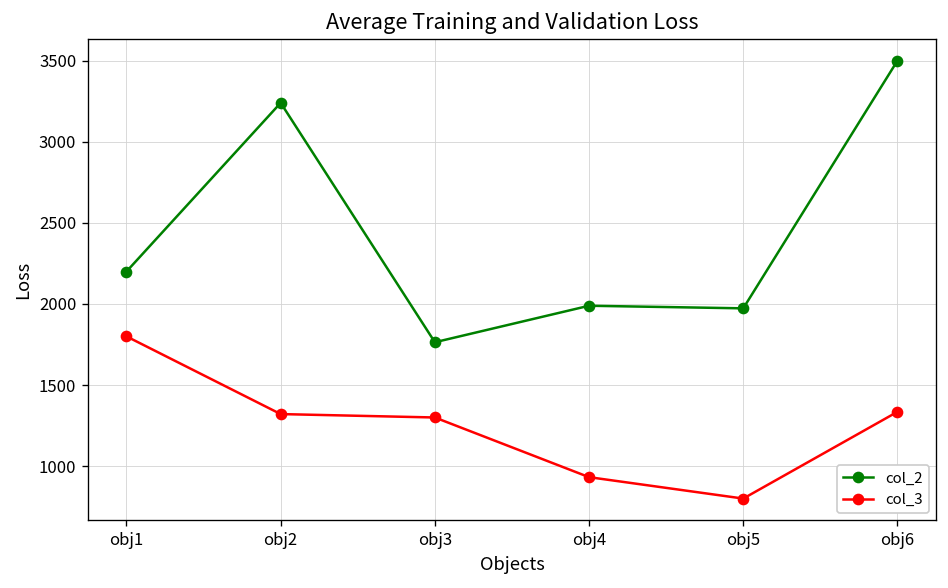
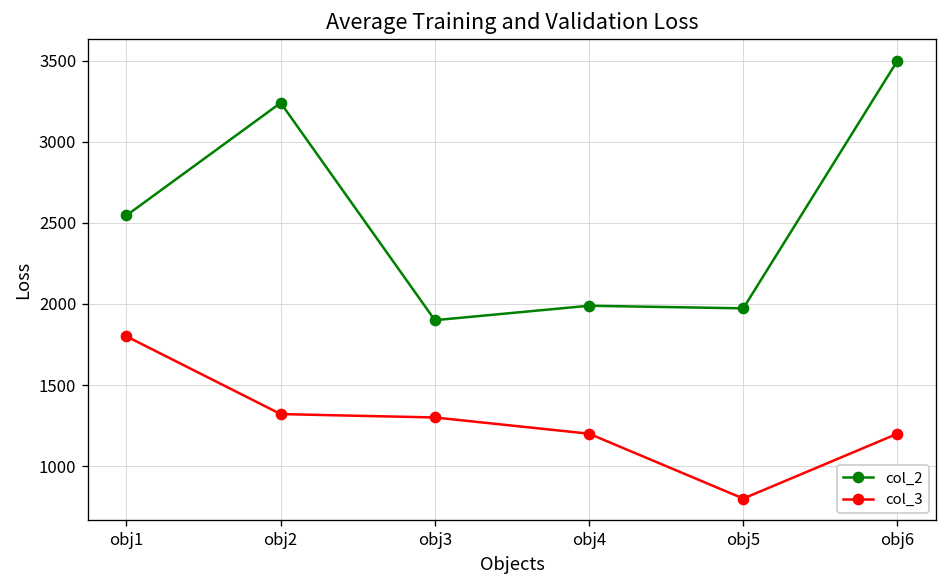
  {
    "col_2": {
-     "obj1": 2200,
+     "obj1": 2550,
      "obj2": 3240,
-     "obj3": 1760,
+     "obj3": 1900,
      "obj4": 1990,
      "obj5": 1970,
      "obj6": 3500
    },
    "col_3": {
      "obj1": 1800,
      "obj2": 1320,
      "obj3": 1300,
-     "obj4": 930,
+     "obj4": 1200,
      "obj5": 800,
-     "obj6": 1340
+     "obj6": 1200
    }
  }
